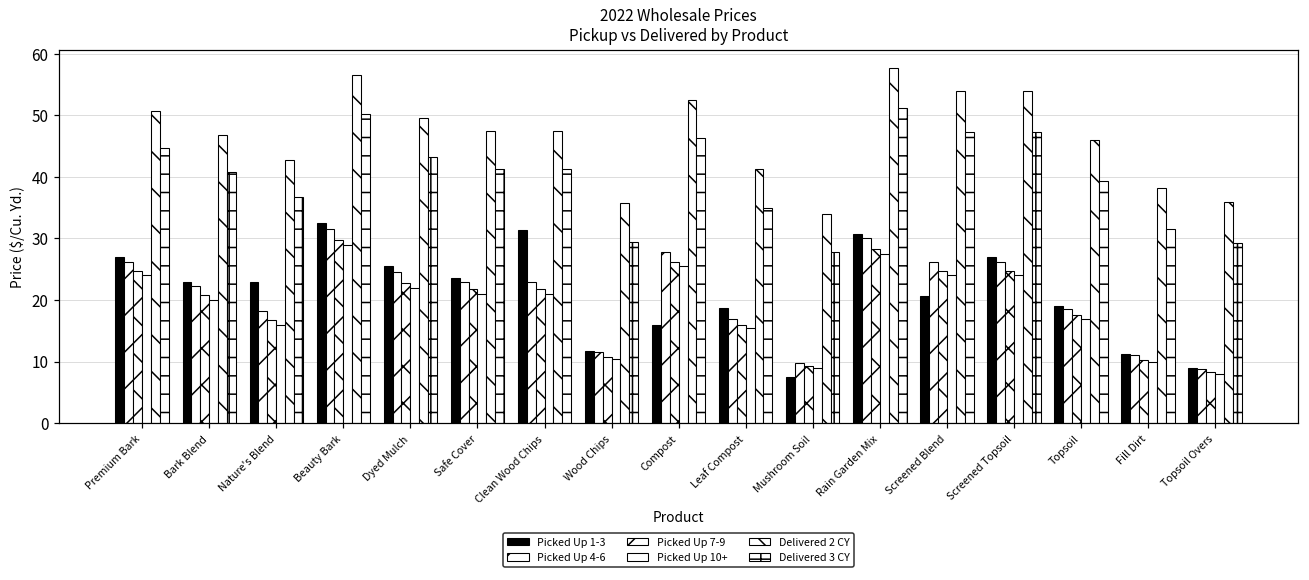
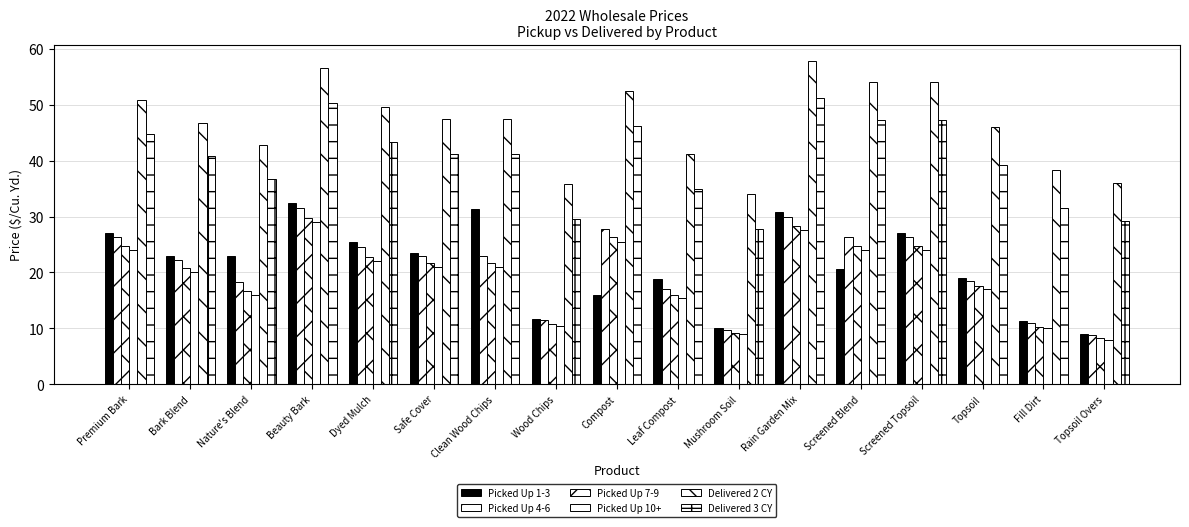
  {
    "Picked Up 1-3": {
      "Premium Bark": 27,
      "Bark Blend": 23,
      "Nature's Blend": 23,
      "Beauty Bark": 33,
      "Dyed Mulch": 26,
      "Safe Cover": 24,
      "Clean Wood Chips": 31,
      "Wood Chips": 12,
      "Compost": 16,
      "Leaf Compost": 19,
-     "Mushroom Soil": 8,
+     "Mushroom Soil": 10,
      "Rain Garden Mix": 31,
      "Screened Blend": 21,
      "Screened Topsoil": 27,
      "Topsoil": 19,
      "Fill Dirt": 11,
      "Topsoil Overs": 9
    }
  }
